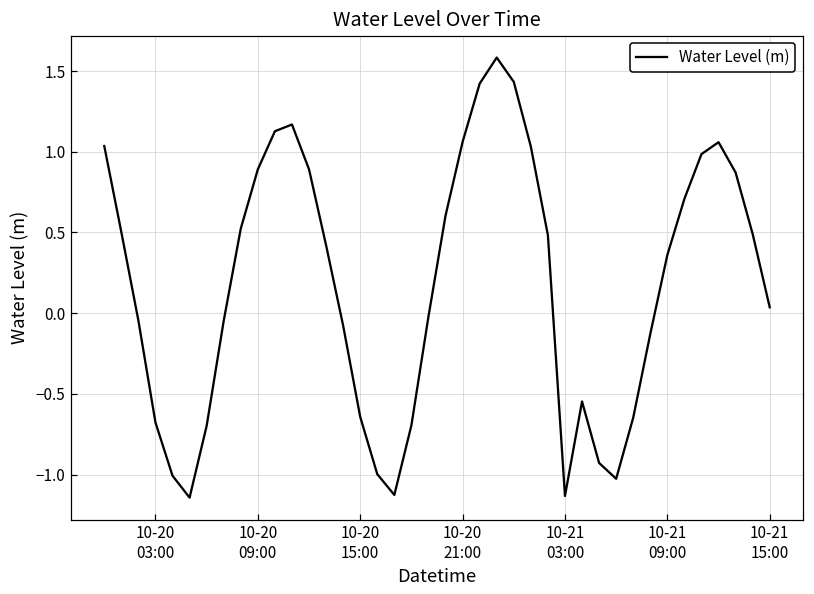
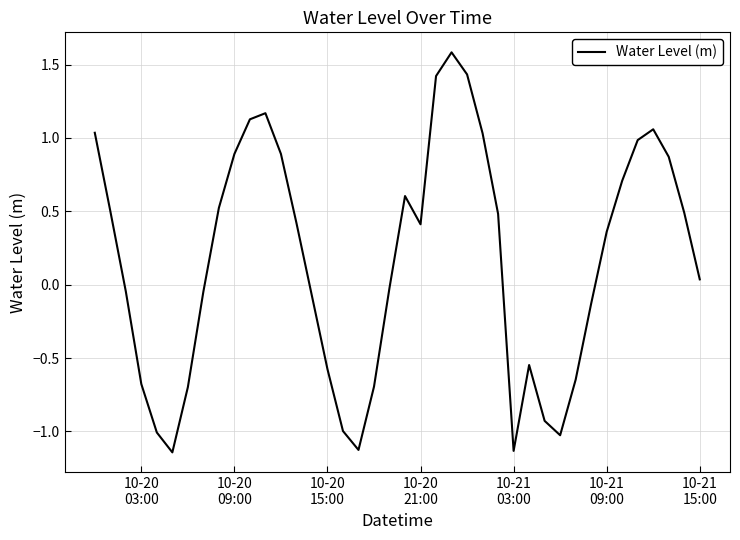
  {
    "10-20 03:00": -0.68,
    "10-20 09:00": 0.89,
-   "10-20 15:00": -0.64,
-   "10-20 21:00": 1.06,
+   "10-20 15:00": -0.58,
+   "10-20 21:00": 0.41,
    "10-21 03:00": -1.13,
    "10-21 09:00": 0.36,
    "10-21 15:00": 0.04
  }
